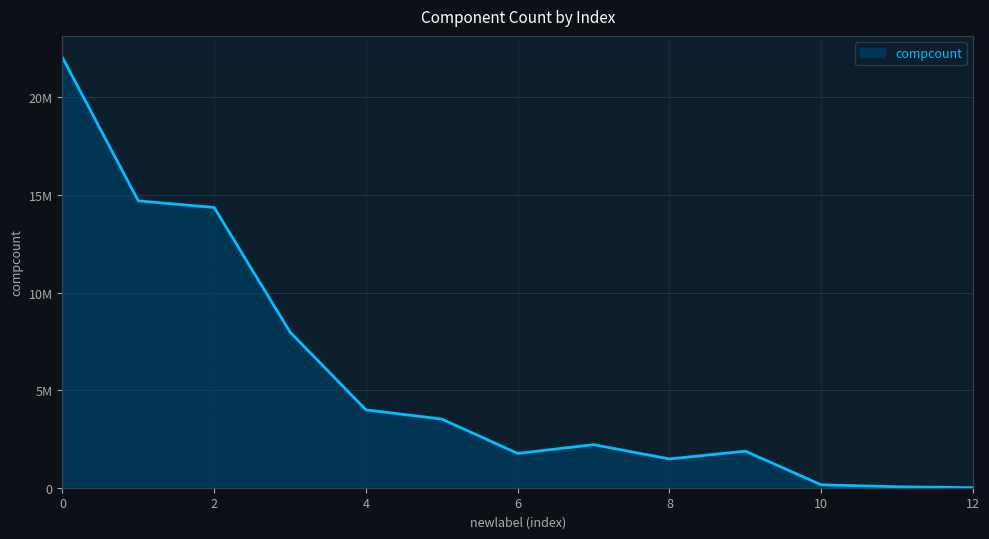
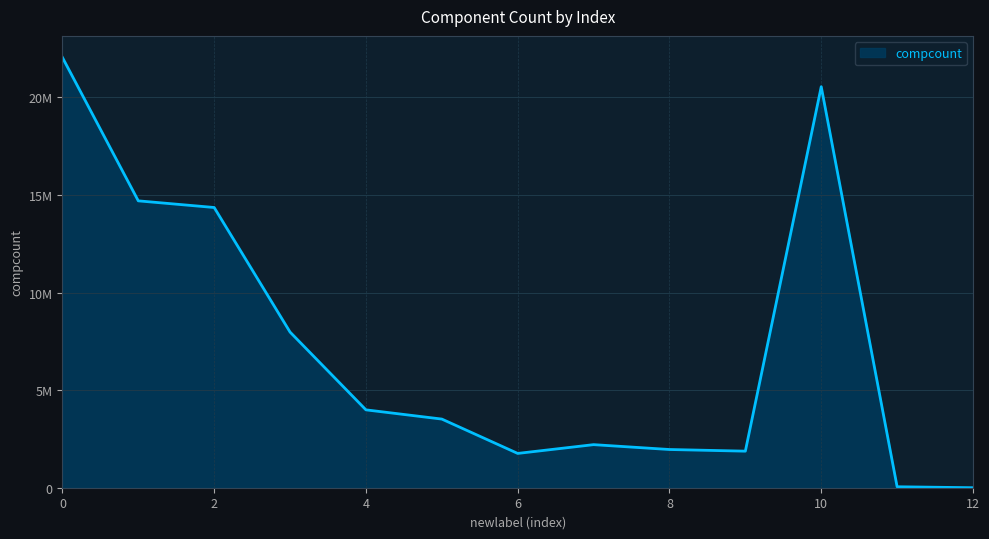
  {
    "0": 22100000,
    "2": 14400000,
    "4": 4000000,
    "6": 1800000,
-   "8": 1500000,
-   "10": 100000,
+   "8": 2000000,
+   "10": 20600000,
    "12": 0
  }
